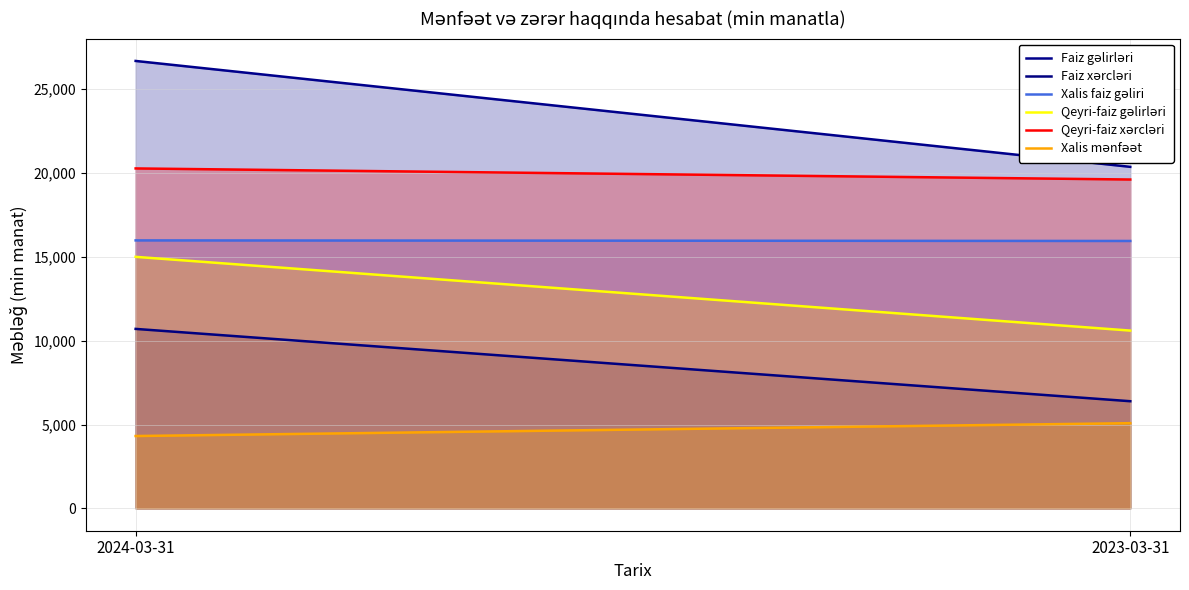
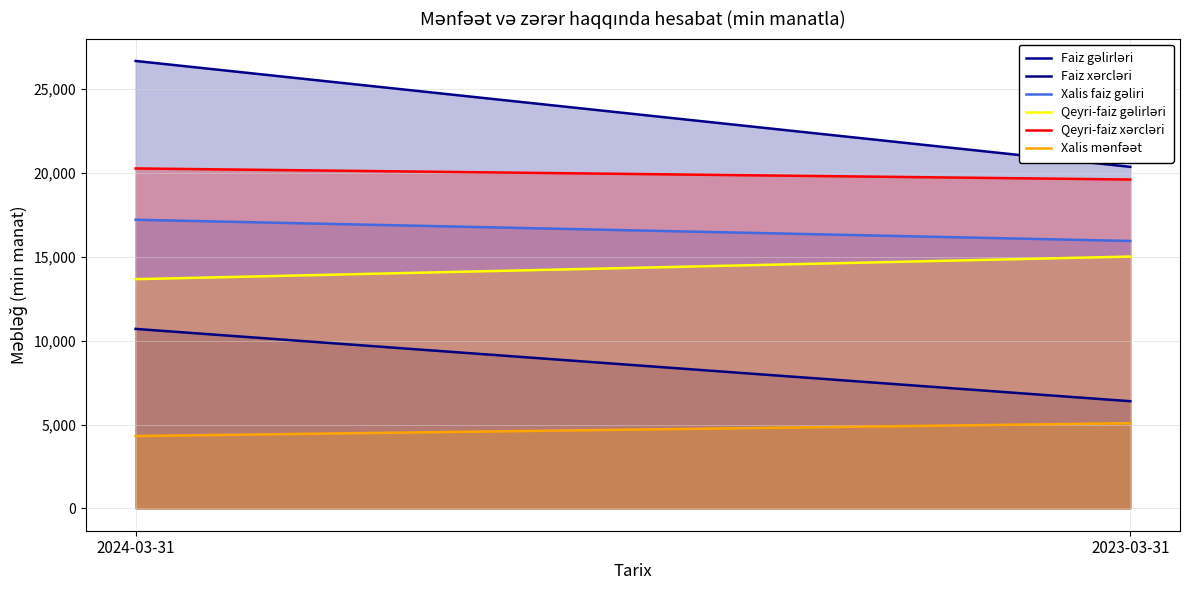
  {
    "Xalis faiz gəliri": {
-     "2024-03-31": "16,000",
+     "2024-03-31": "17,200",
      "2023-03-31": "15,900"
    },
    "Qeyri-faiz gəlirləri": {
-     "2024-03-31": "15,000",
-     "2023-03-31": "10,600"
+     "2024-03-31": "13,700",
+     "2023-03-31": "15,000"
    },
    "Qeyri-faiz xərcləri": {
      "2024-03-31": "20,300",
      "2023-03-31": "19,600"
    },
    "Xalis mənfəət": {
      "2024-03-31": "4,300",
      "2023-03-31": "5,100"
    }
  }
